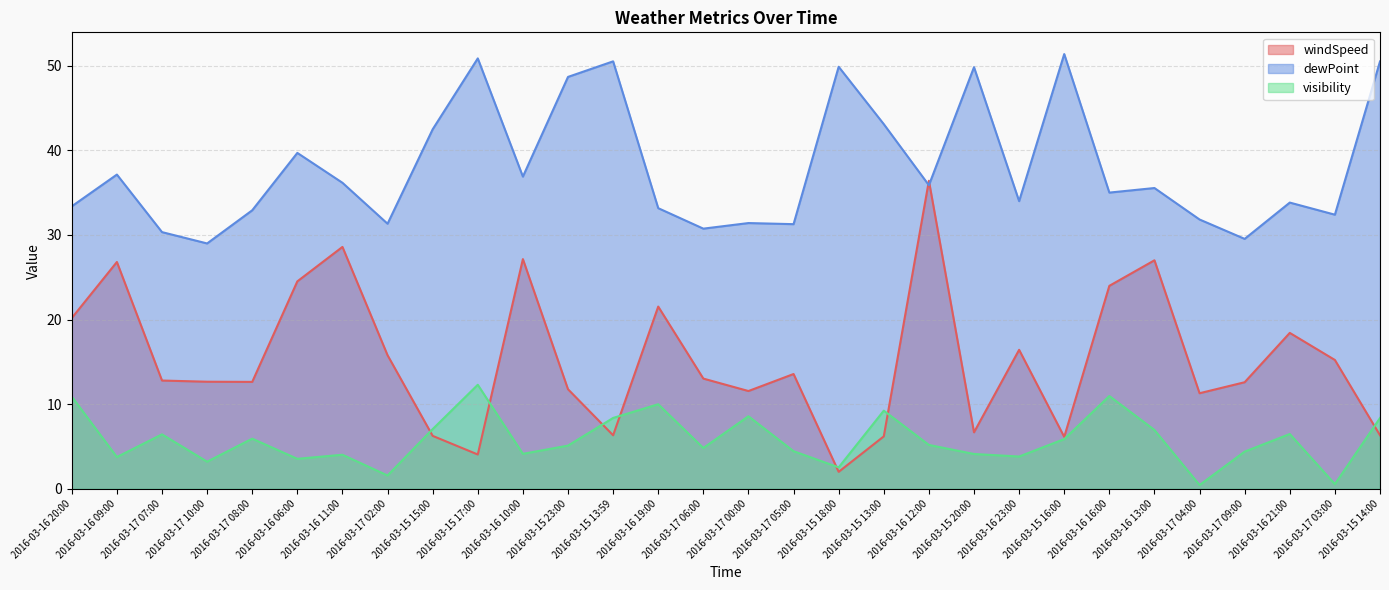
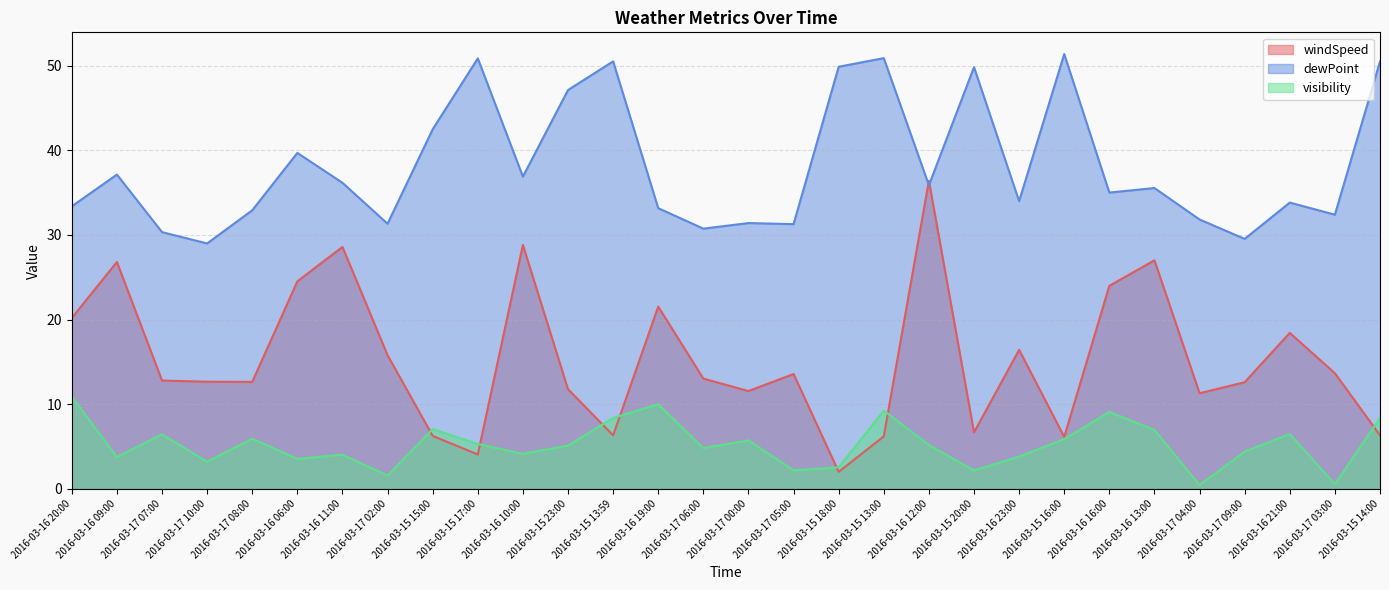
  {
    "windSpeed": {
      "2016-03-16 20:00": 20,
      "2016-03-16 09:00": 27,
      "2016-03-17 07:00": 13,
      "2016-03-17 10:00": 13,
      "2016-03-17 08:00": 13,
      "2016-03-16 06:00": 25,
      "2016-03-16 11:00": 29,
      "2016-03-17 02:00": 16,
      "2016-03-15 15:00": 6,
      "2016-03-15 17:00": 4,
-     "2016-03-16 10:00": 27,
+     "2016-03-16 10:00": 29,
      "2016-03-15 23:00": 12,
      "2016-03-15 13:59": 6,
      "2016-03-16 19:00": 22,
      "2016-03-17 06:00": 13,
      "2016-03-17 00:00": 12,
      "2016-03-17 05:00": 14,
      "2016-03-15 18:00": 2,
      "2016-03-15 13:00": 6,
      "2016-03-16 12:00": 36,
      "2016-03-15 20:00": 7,
      "2016-03-16 23:00": 16,
      "2016-03-16 16:00": 24,
      "2016-03-16 13:00": 27,
      "2016-03-17 04:00": 11,
      "2016-03-17 09:00": 13,
      "2016-03-16 21:00": 18,
-     "2016-03-17 03:00": 15,
+     "2016-03-17 03:00": 14,
      "2016-03-15 14:00": 6
    },
    "dewPoint": {
      "2016-03-16 20:00": 33,
      "2016-03-16 09:00": 37,
      "2016-03-17 07:00": 30,
      "2016-03-17 10:00": 29,
      "2016-03-17 08:00": 33,
      "2016-03-16 06:00": 40,
      "2016-03-16 11:00": 36,
      "2016-03-17 02:00": 31,
      "2016-03-15 15:00": 42,
      "2016-03-15 17:00": 51,
      "2016-03-16 10:00": 37,
-     "2016-03-15 23:00": 49,
+     "2016-03-15 23:00": 47,
      "2016-03-15 13:59": 51,
      "2016-03-16 19:00": 33,
      "2016-03-17 06:00": 31,
      "2016-03-17 00:00": 31,
      "2016-03-17 05:00": 31,
      "2016-03-15 18:00": 50,
-     "2016-03-15 13:00": 43,
+     "2016-03-15 13:00": 51,
      "2016-03-16 12:00": 36,
      "2016-03-15 20:00": 50,
      "2016-03-16 23:00": 34,
      "2016-03-15 16:00": 51,
      "2016-03-16 16:00": 35,
      "2016-03-16 13:00": 36,
      "2016-03-17 04:00": 32,
      "2016-03-17 09:00": 30,
      "2016-03-16 21:00": 34,
      "2016-03-17 03:00": 32,
      "2016-03-15 14:00": 51
    },
    "visibility": {
      "2016-03-16 20:00": 11,
      "2016-03-16 09:00": 4,
      "2016-03-17 07:00": 6,
      "2016-03-17 10:00": 3,
      "2016-03-17 08:00": 6,
      "2016-03-16 06:00": 4,
      "2016-03-16 11:00": 4,
      "2016-03-17 02:00": 2,
      "2016-03-15 15:00": 7,
-     "2016-03-15 17:00": 12,
+     "2016-03-15 17:00": 5,
      "2016-03-16 10:00": 4,
      "2016-03-15 23:00": 5,
      "2016-03-15 13:59": 8,
      "2016-03-16 19:00": 10,
      "2016-03-17 06:00": 5,
-     "2016-03-17 00:00": 9,
-     "2016-03-17 05:00": 4,
+     "2016-03-17 00:00": 6,
+     "2016-03-17 05:00": 2,
      "2016-03-15 18:00": 3,
      "2016-03-15 13:00": 9,
      "2016-03-16 12:00": 5,
-     "2016-03-15 20:00": 4,
+     "2016-03-15 20:00": 2,
      "2016-03-16 23:00": 4,
-     "2016-03-16 16:00": 11,
+     "2016-03-16 16:00": 9,
      "2016-03-16 13:00": 7,
      "2016-03-17 04:00": 0,
      "2016-03-17 09:00": 4,
      "2016-03-16 21:00": 6,
      "2016-03-17 03:00": 1,
      "2016-03-15 14:00": 8
    }
  }
